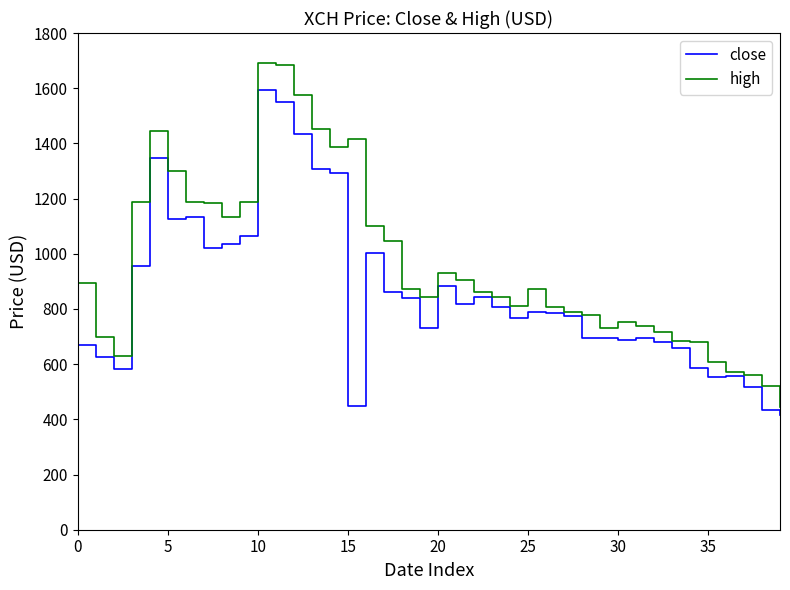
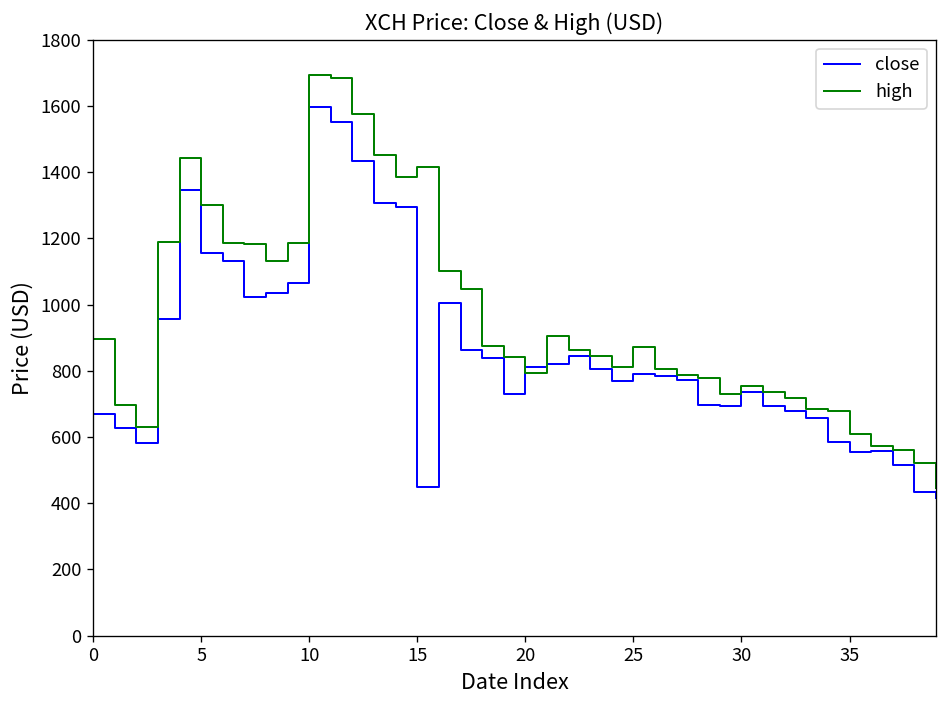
  {
    "close": {
      "0": 670,
-     "5": 1130,
+     "5": 1150,
      "10": 1600,
      "15": 450,
-     "20": 880,
+     "20": 810,
      "25": 790,
-     "30": 690,
+     "30": 740,
      "35": 550
    },
    "high": {
      "0": 900,
      "5": 1300,
      "10": 1690,
      "15": 1420,
-     "20": 930,
+     "20": 790,
      "25": 870,
      "30": 750,
      "35": 610
    }
  }
